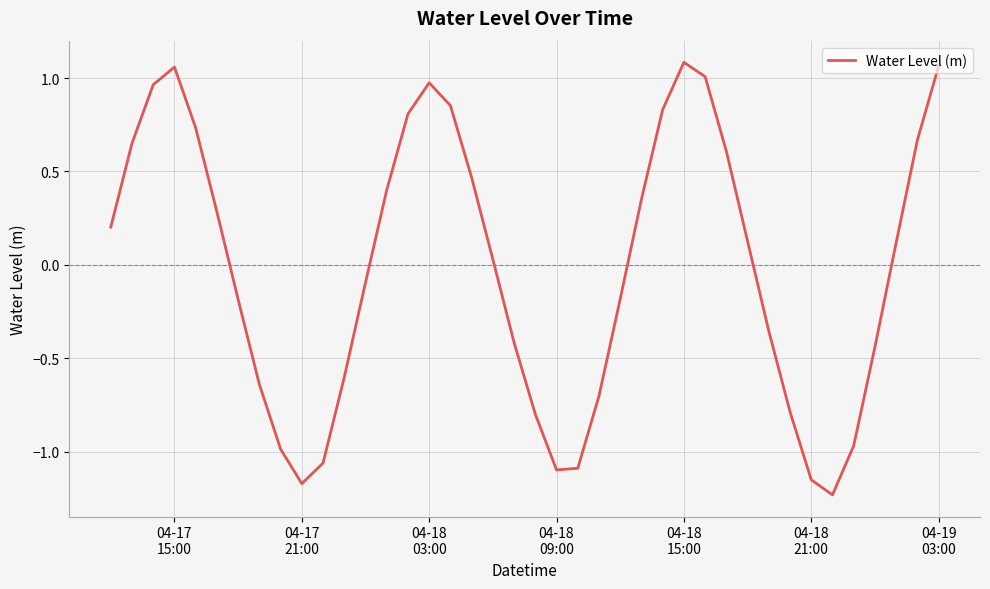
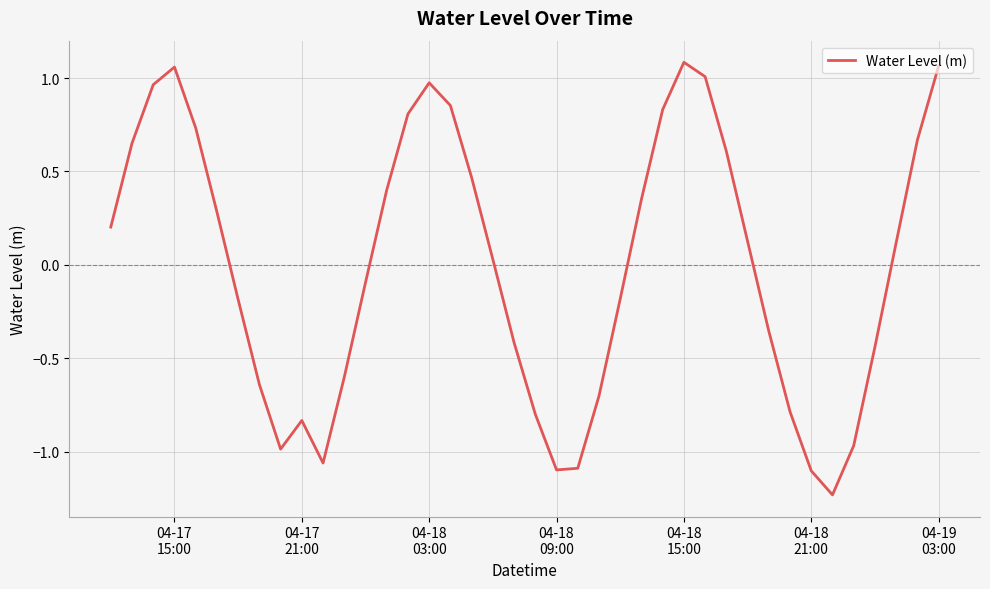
  {
    "04-17 15:00": 1.06,
-   "04-17 21:00": -1.17,
+   "04-17 21:00": -0.83,
    "04-18 03:00": 0.97,
    "04-18 09:00": -1.10,
    "04-18 15:00": 1.08,
-   "04-18 21:00": -1.15
+   "04-18 21:00": -1.10
  }
